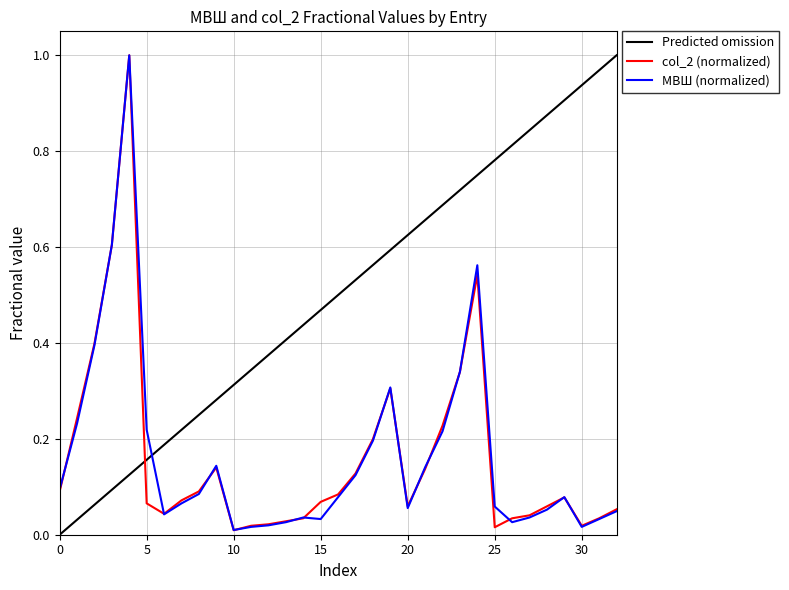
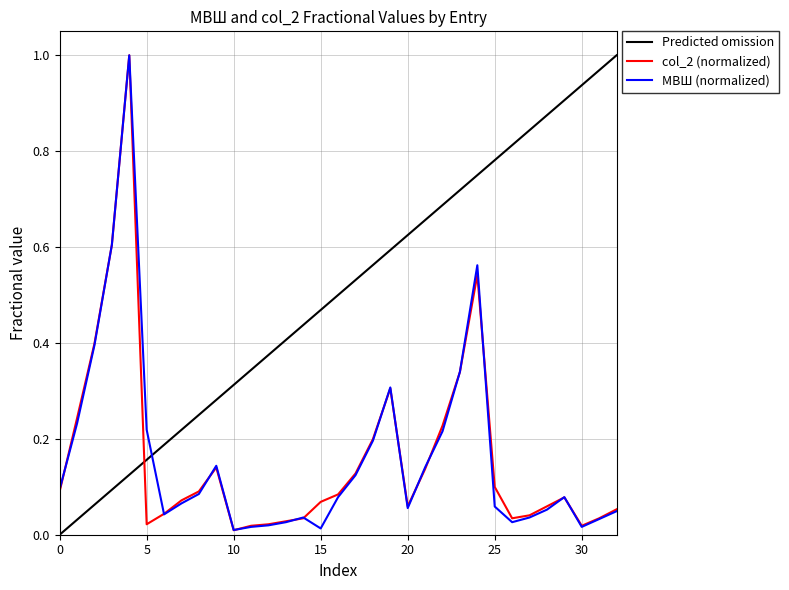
  {
    "Predicted omission": {
      "0": 0.00,
      "5": 0.16,
      "10": 0.31,
      "15": 0.47,
      "20": 0.63,
      "25": 0.78,
      "30": 0.94
    },
    "col_2 (normalized)": {
-     "5": 0.07,
+     "5": 0.02,
      "15": 0.07,
-     "25": 0.02
+     "25": 0.10
    },
    "МВШ (normalized)": {
      "5": 0.22,
-     "15": 0.03,
+     "15": 0.01,
      "25": 0.06
    }
  }
